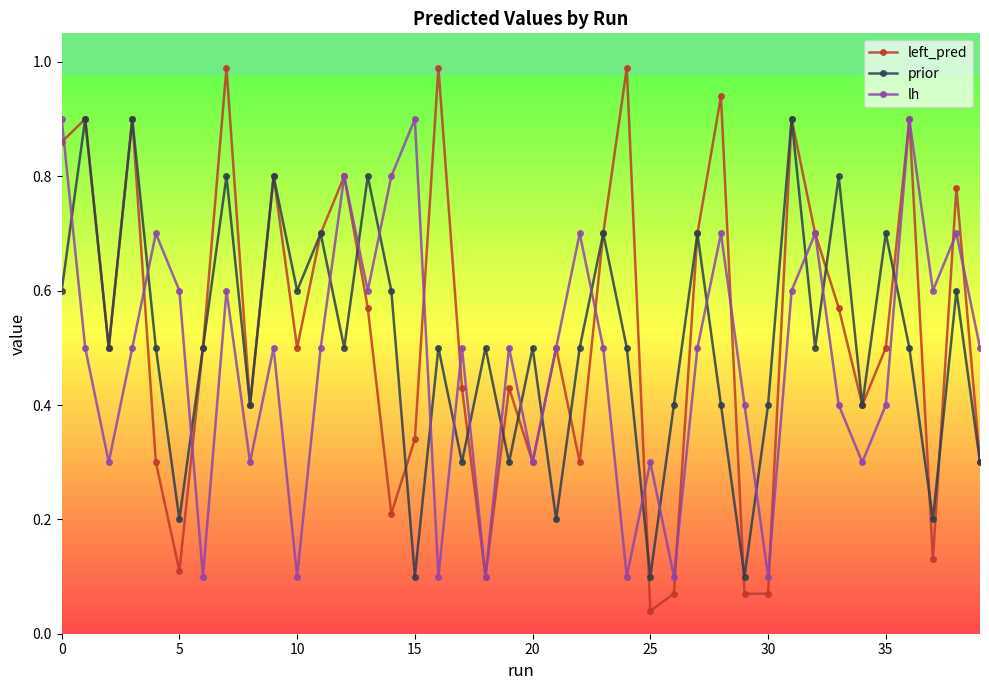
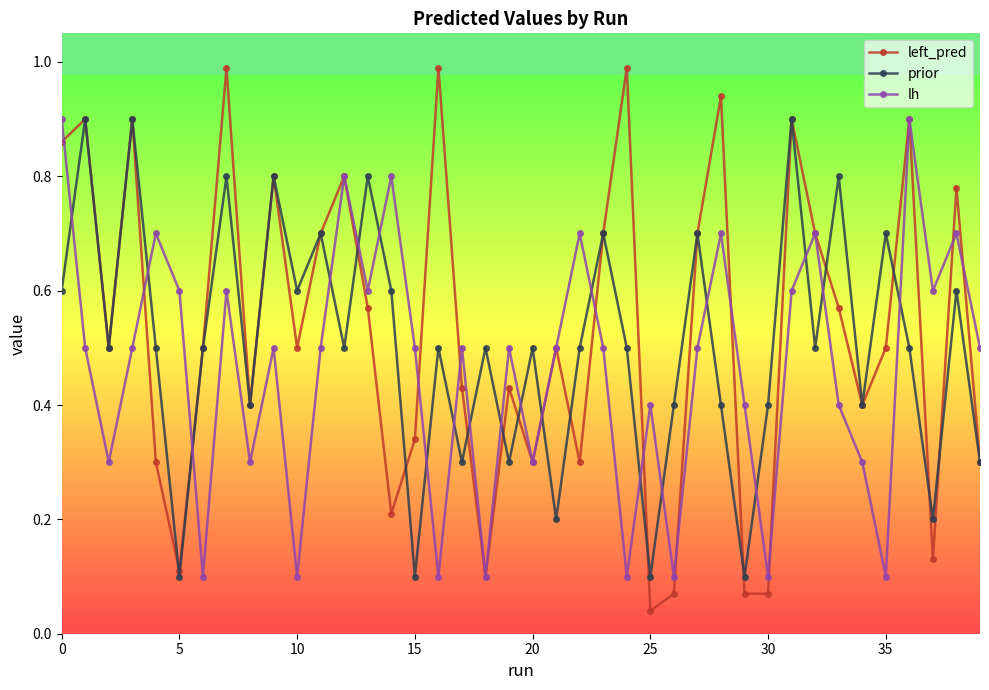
  {
    "left_pred": {
      "0": 0.86,
      "5": 0.11,
      "10": 0.5,
      "15": 0.34,
      "25": 0.04,
      "30": 0.07,
      "35": 0.5
    },
    "prior": {
      "0": 0.6,
-     "5": 0.2,
+     "5": 0.1,
      "10": 0.6,
      "15": 0.1,
      "20": 0.5,
      "25": 0.1,
      "30": 0.4,
      "35": 0.7
    },
    "lh": {
      "0": 0.9,
      "5": 0.6,
      "10": 0.1,
-     "15": 0.9,
-     "25": 0.3,
+     "15": 0.5,
+     "25": 0.4,
      "30": 0.1,
-     "35": 0.4
+     "35": 0.1
    }
  }
